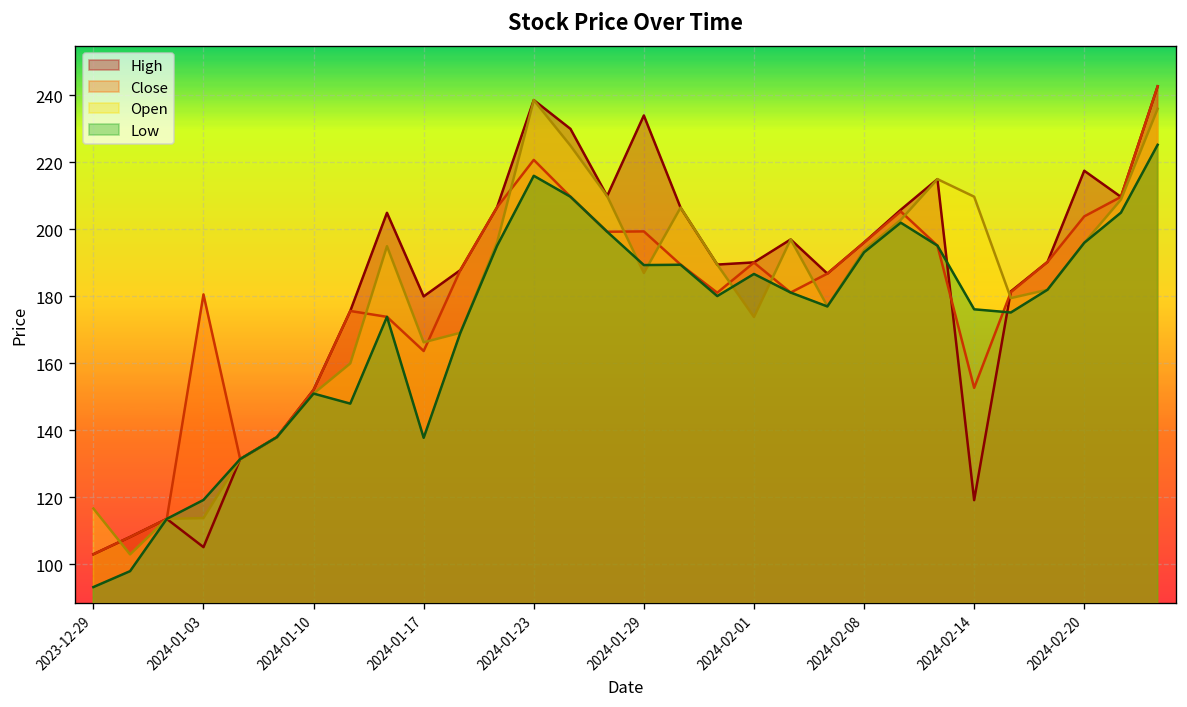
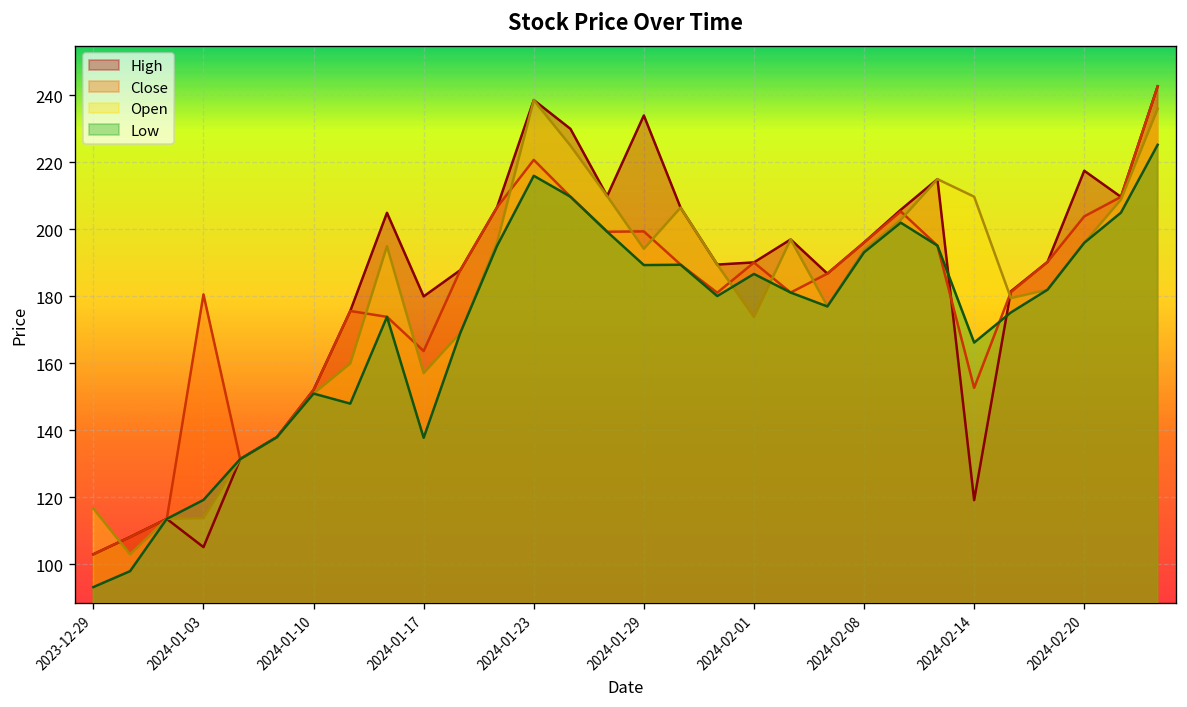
  {
    "High": {
      "2024-01-03": 105,
      "2024-01-17": 180,
      "2024-01-29": 234,
      "2024-02-14": 119,
      "2024-02-20": 218
    },
    "Close": {
      "2024-01-03": 181,
      "2024-01-17": 164,
      "2024-01-23": 221,
      "2024-01-29": 199,
      "2024-02-14": 153,
      "2024-02-20": 204
    },
    "Open": {
      "2023-12-29": 117,
      "2024-01-03": 114,
-     "2024-01-17": 166,
-     "2024-01-29": 187,
+     "2024-01-17": 157,
+     "2024-01-29": 194,
      "2024-02-01": 174,
      "2024-02-14": 210
    },
    "Low": {
      "2023-12-29": 93,
      "2024-01-03": 119,
      "2024-01-17": 138,
      "2024-01-23": 216,
      "2024-01-29": 189,
      "2024-02-01": 187,
-     "2024-02-14": 176
+     "2024-02-14": 166
    }
  }
